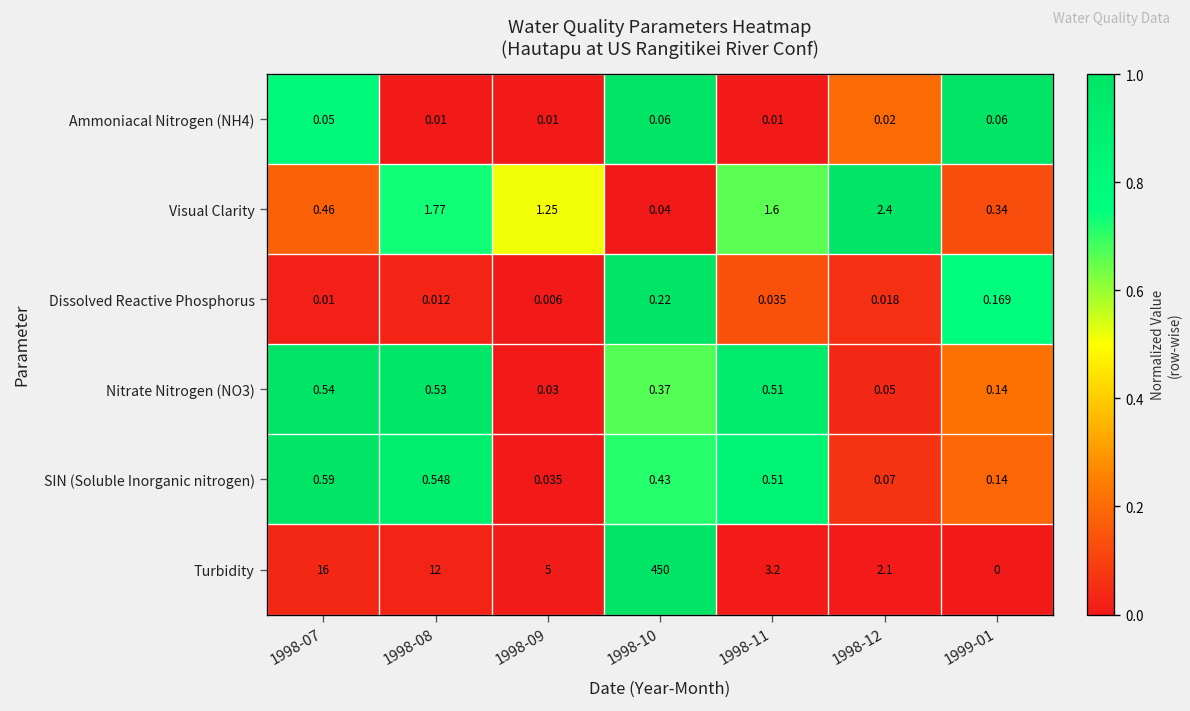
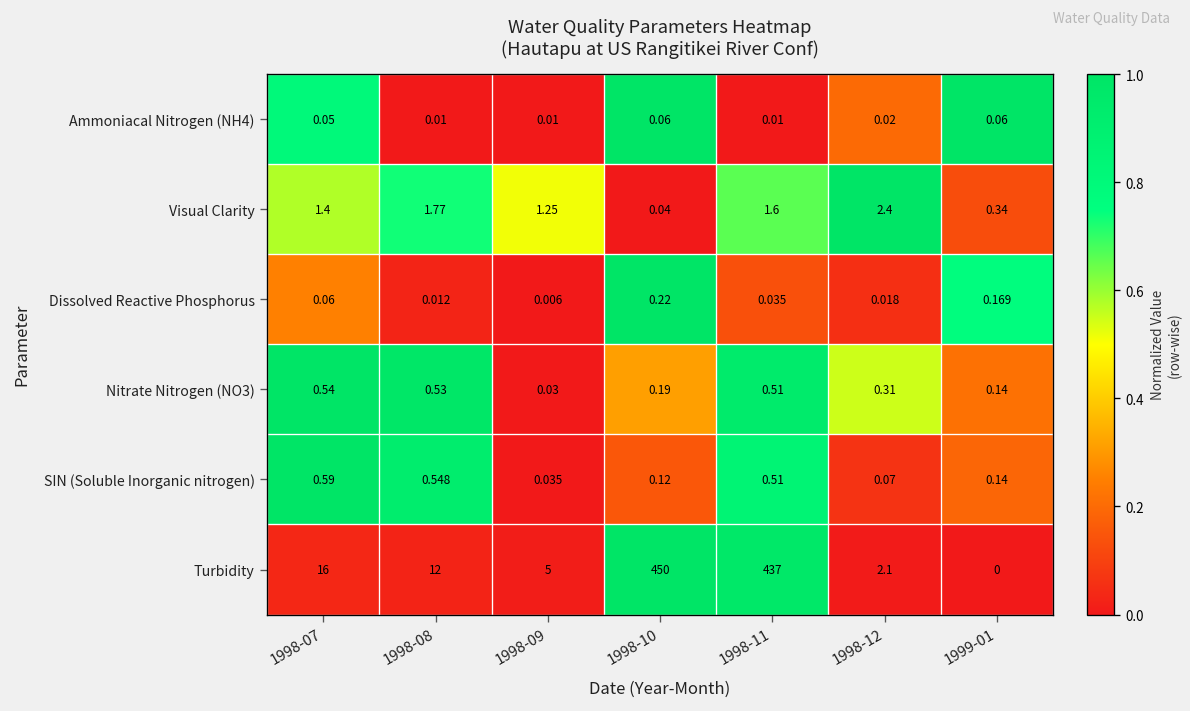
  {
    "Ammoniacal Nitrogen (NH4)": {
      "1998-07": 0.05,
      "1998-08": 0.01,
      "1998-09": 0.01,
      "1998-10": 0.06,
      "1998-11": 0.01,
      "1998-12": 0.02,
      "1999-01": 0.06
    },
    "Visual Clarity": {
-     "1998-07": 0.46,
+     "1998-07": 1.4,
      "1998-08": 1.77,
      "1998-09": 1.25,
      "1998-10": 0.04,
      "1998-11": 1.6,
      "1998-12": 2.4,
      "1999-01": 0.34
    },
    "Dissolved Reactive Phosphorus": {
-     "1998-07": 0.01,
+     "1998-07": 0.06,
      "1998-08": 0.012,
      "1998-09": 0.006,
      "1998-10": 0.22,
      "1998-11": 0.035,
      "1998-12": 0.018,
      "1999-01": 0.169
    },
    "Nitrate Nitrogen (NO3)": {
      "1998-07": 0.54,
      "1998-08": 0.53,
      "1998-09": 0.03,
-     "1998-10": 0.37,
+     "1998-10": 0.19,
      "1998-11": 0.51,
-     "1998-12": 0.05,
+     "1998-12": 0.31,
      "1999-01": 0.14
    },
    "SIN (Soluble Inorganic nitrogen)": {
      "1998-07": 0.59,
      "1998-08": 0.548,
      "1998-09": 0.035,
-     "1998-10": 0.43,
+     "1998-10": 0.12,
      "1998-11": 0.51,
      "1998-12": 0.07,
      "1999-01": 0.14
    },
    "Turbidity": {
      "1998-07": 16,
      "1998-08": 12,
      "1998-09": 5,
      "1998-10": 450,
-     "1998-11": 3.2,
+     "1998-11": 437,
      "1998-12": 2.1,
      "1999-01": 0
    }
  }
